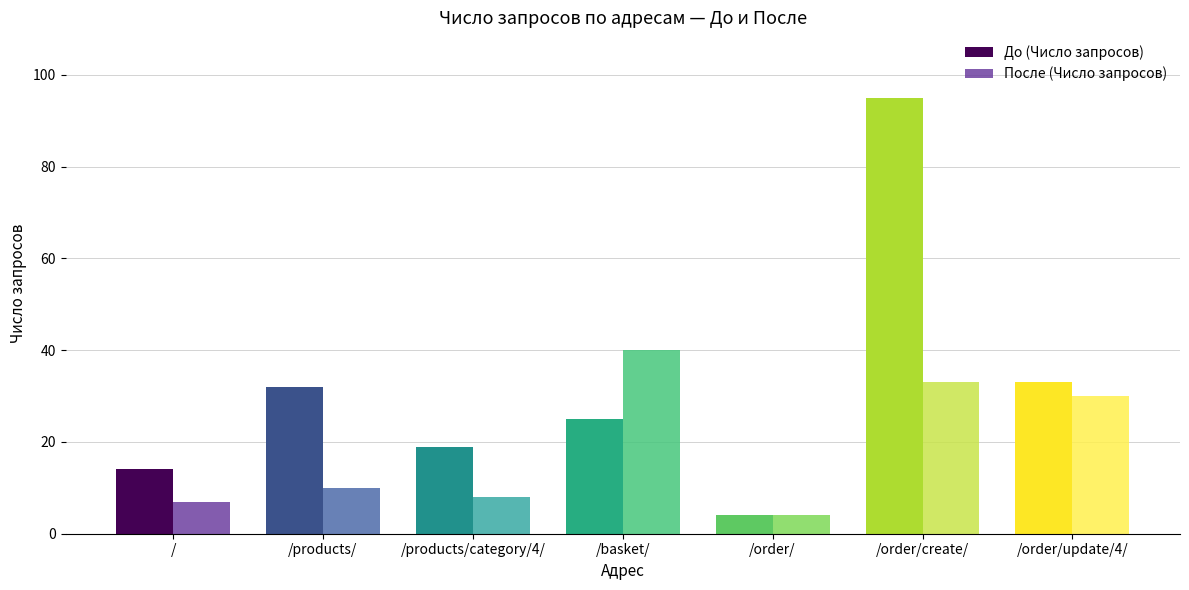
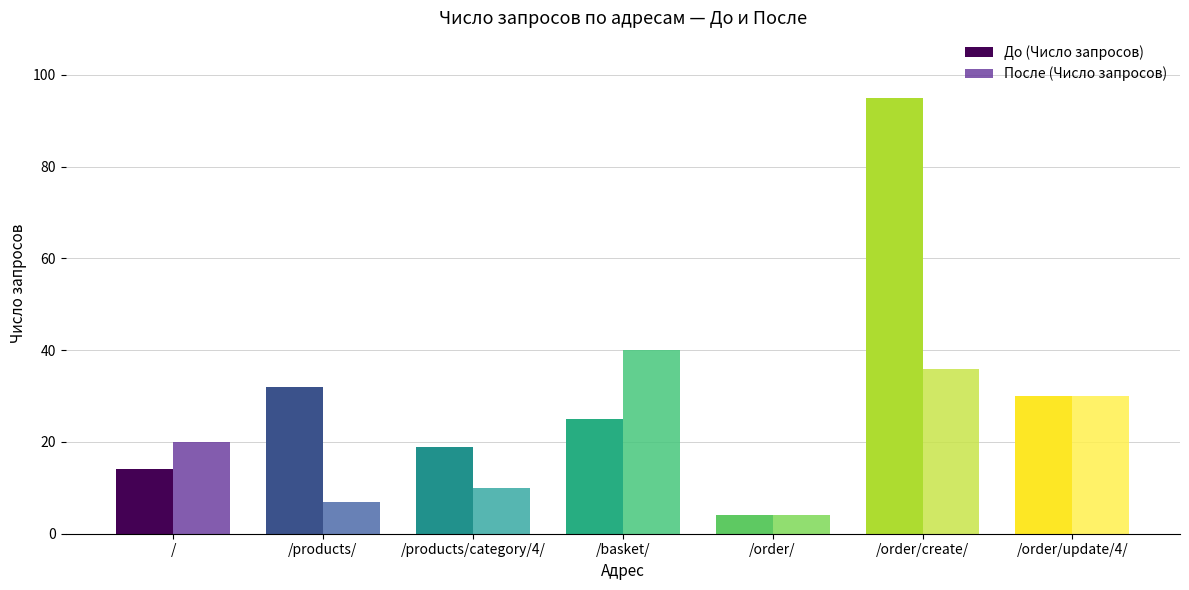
  {
    "До (Число запросов)": {
      "/": 14,
      "/products/": 32,
      "/products/category/4/": 19,
      "/basket/": 25,
      "/order/": 4,
      "/order/create/": 95,
-     "/order/update/4/": 33
+     "/order/update/4/": 30
    },
    "После (Число запросов)": {
-     "/": 7,
-     "/products/": 10,
-     "/products/category/4/": 8,
+     "/": 20,
+     "/products/": 7,
+     "/products/category/4/": 10,
      "/basket/": 40,
      "/order/": 4,
-     "/order/create/": 33,
+     "/order/create/": 36,
      "/order/update/4/": 30
    }
  }
